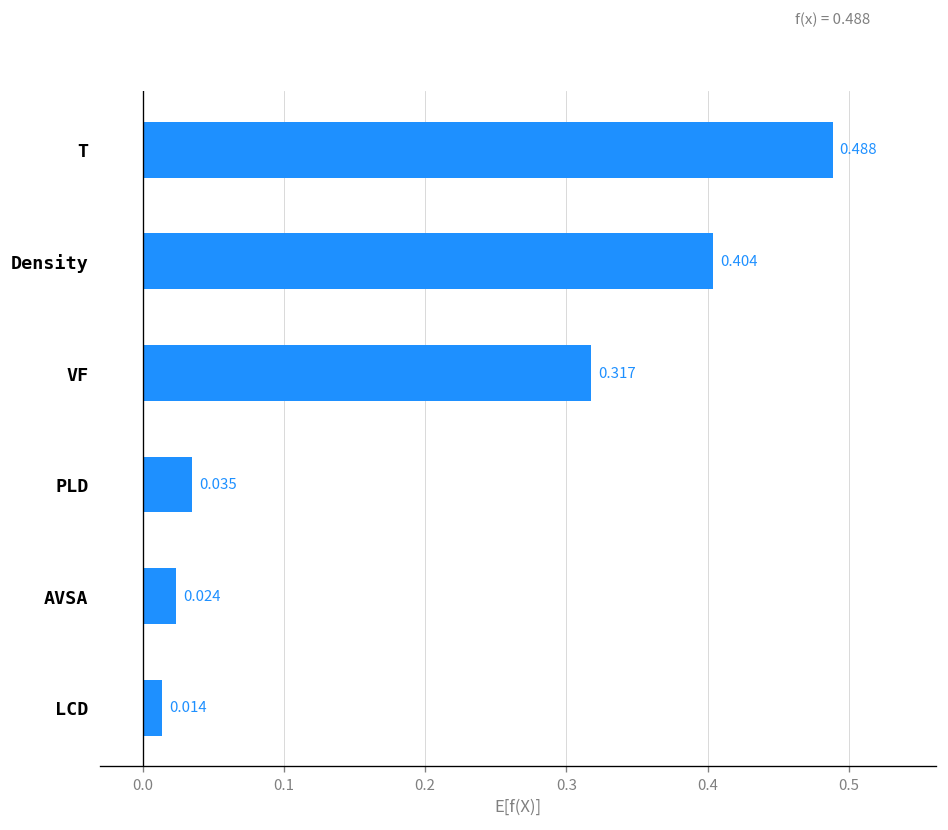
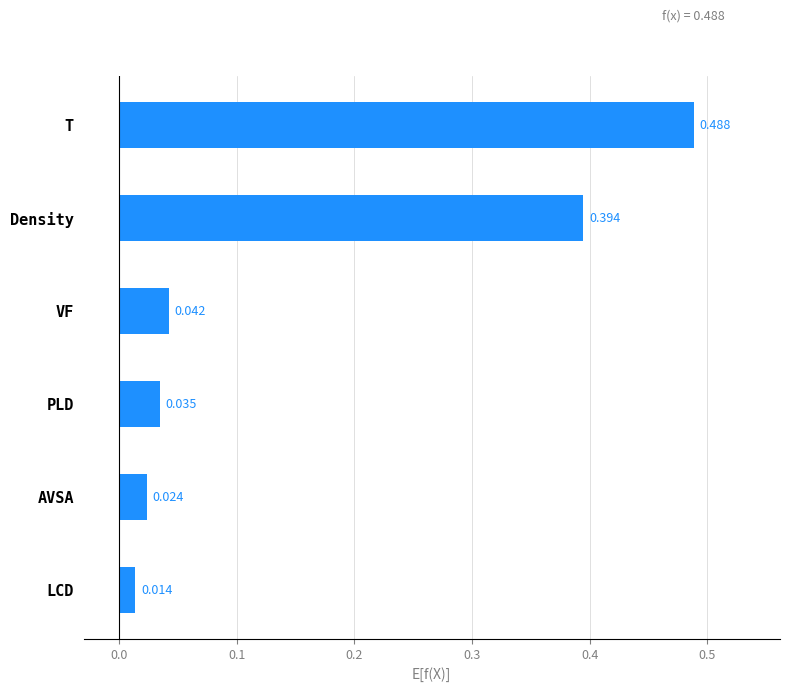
  {
    "T": 0.488,
-   "Density": 0.404,
-   "VF": 0.317,
+   "Density": 0.394,
+   "VF": 0.042,
    "PLD": 0.035,
    "AVSA": 0.024,
    "LCD": 0.014
  }
